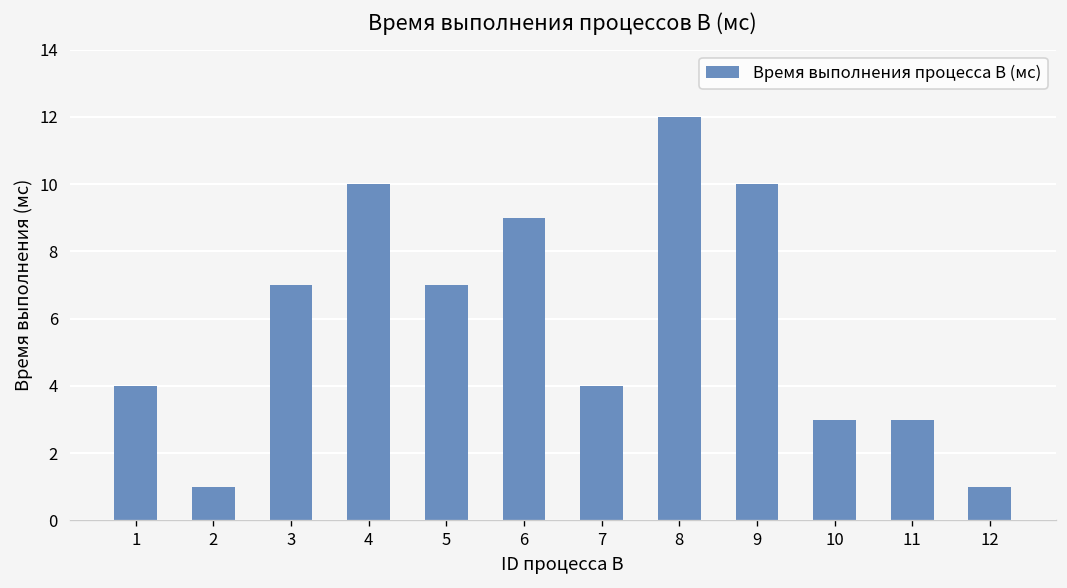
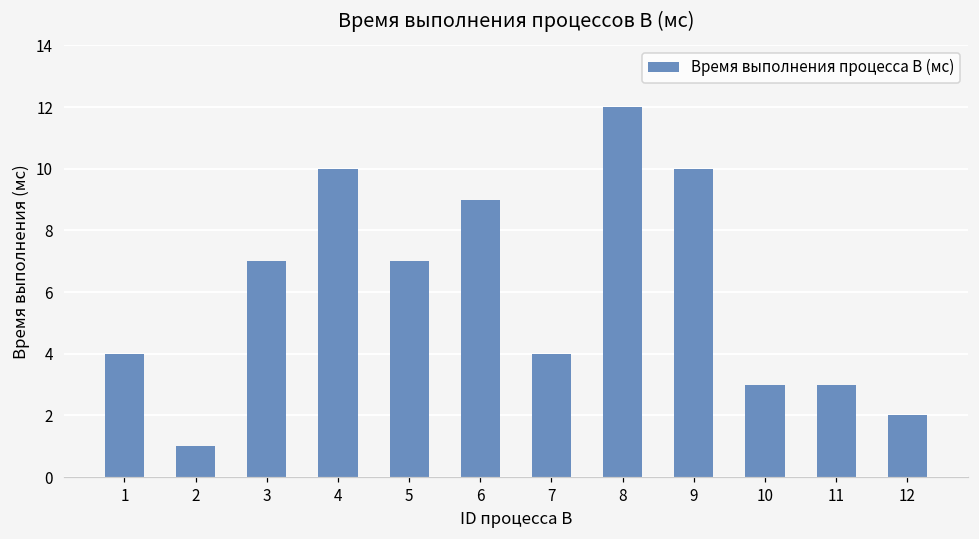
  {
    "1": 4,
    "2": 1,
    "3": 7,
    "4": 10,
    "5": 7,
    "6": 9,
    "7": 4,
    "8": 12,
    "9": 10,
    "10": 3,
    "11": 3,
-   "12": 1
+   "12": 2
  }
